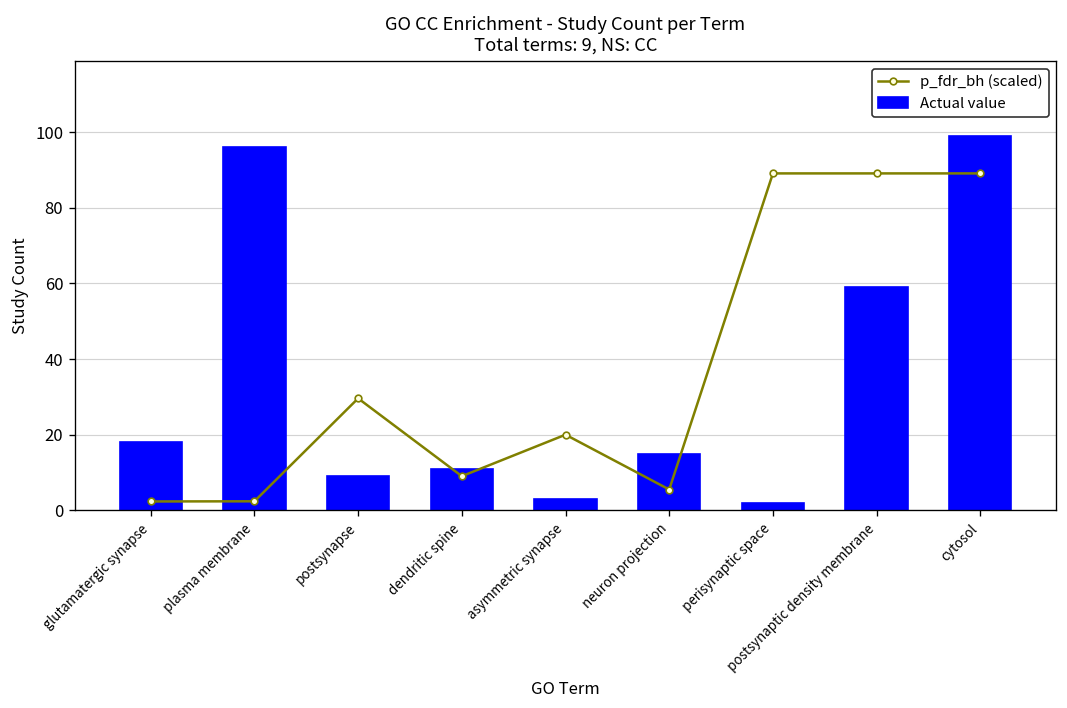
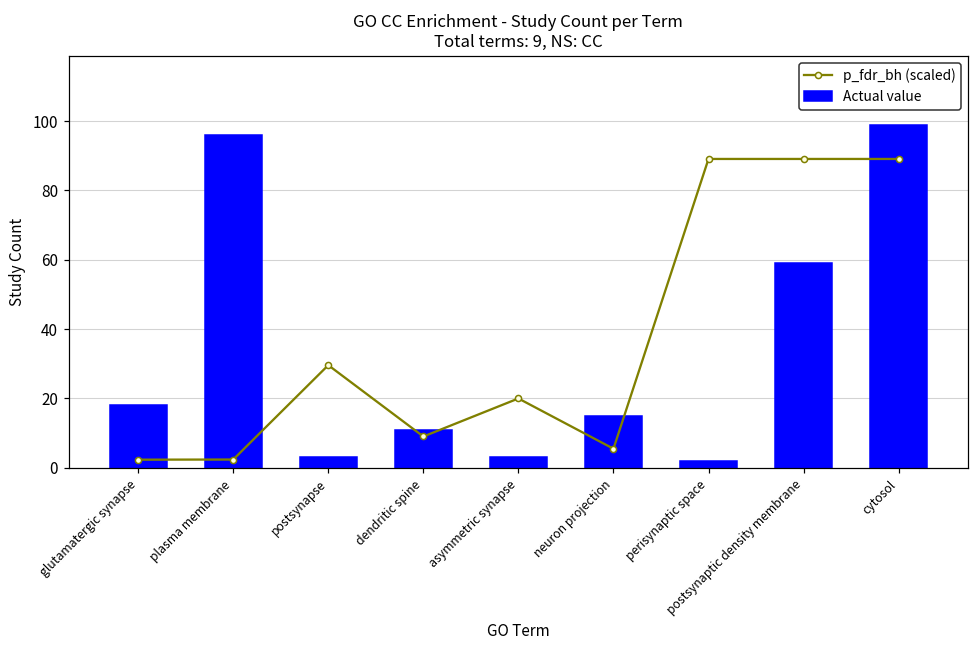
  {
    "p_fdr_bh (scaled)": {
      "glutamatergic synapse": 2,
      "plasma membrane": 2,
      "postsynapse": 30,
      "dendritic spine": 9,
      "asymmetric synapse": 20,
      "neuron projection": 5,
      "perisynaptic space": 89,
      "postsynaptic density membrane": 89,
      "cytosol": 89
    },
    "Actual value": {
      "glutamatergic synapse": 18,
      "plasma membrane": 96,
-     "postsynapse": 9,
+     "postsynapse": 3,
      "dendritic spine": 11,
      "asymmetric synapse": 3,
      "neuron projection": 15,
      "perisynaptic space": 2,
      "postsynaptic density membrane": 59,
      "cytosol": 99
    }
  }
